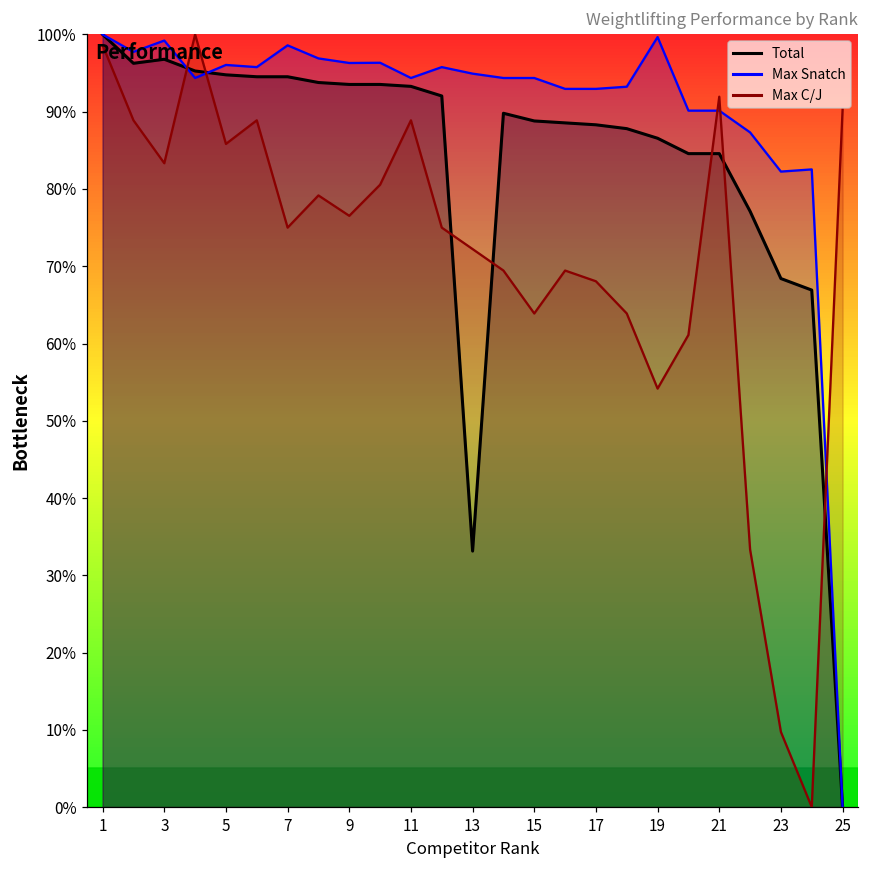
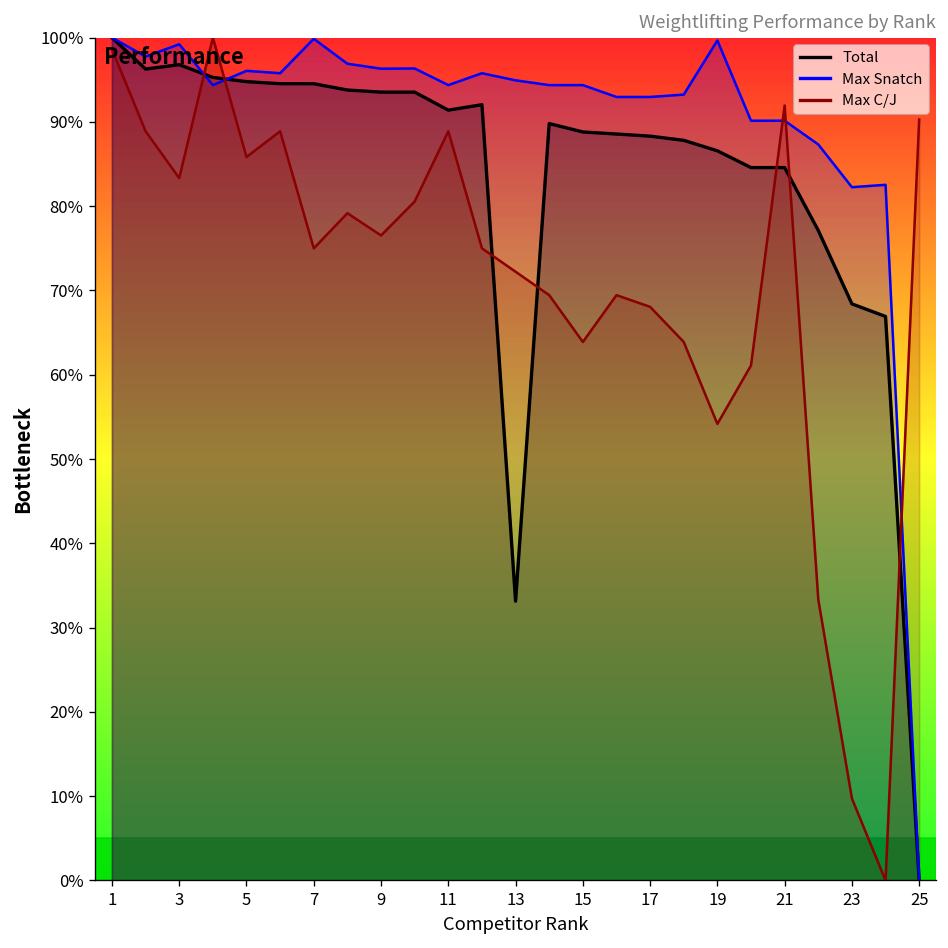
  {
    "Total": {
      "3": "97%",
      "5": "95%",
      "7": "95%",
      "9": "94%",
-     "11": "93%",
+     "11": "91%",
      "13": "33%",
      "15": "89%",
      "17": "88%",
      "19": "87%",
      "21": "85%",
      "23": "68%"
    },
    "Max Snatch": {
      "3": "99%",
      "5": "96%",
-     "7": "99%",
+     "7": "100%",
      "9": "96%",
      "11": "94%",
      "13": "95%",
      "15": "94%",
      "17": "93%",
      "19": "100%",
      "21": "90%",
      "23": "82%"
    },
    "Max C/J": {
      "1": "99%",
      "3": "83%",
      "5": "86%",
      "7": "75%",
      "9": "77%",
      "11": "89%",
      "13": "72%",
      "15": "64%",
      "17": "68%",
      "19": "54%",
      "21": "92%",
      "23": "10%",
      "25": "90%"
    }
  }
